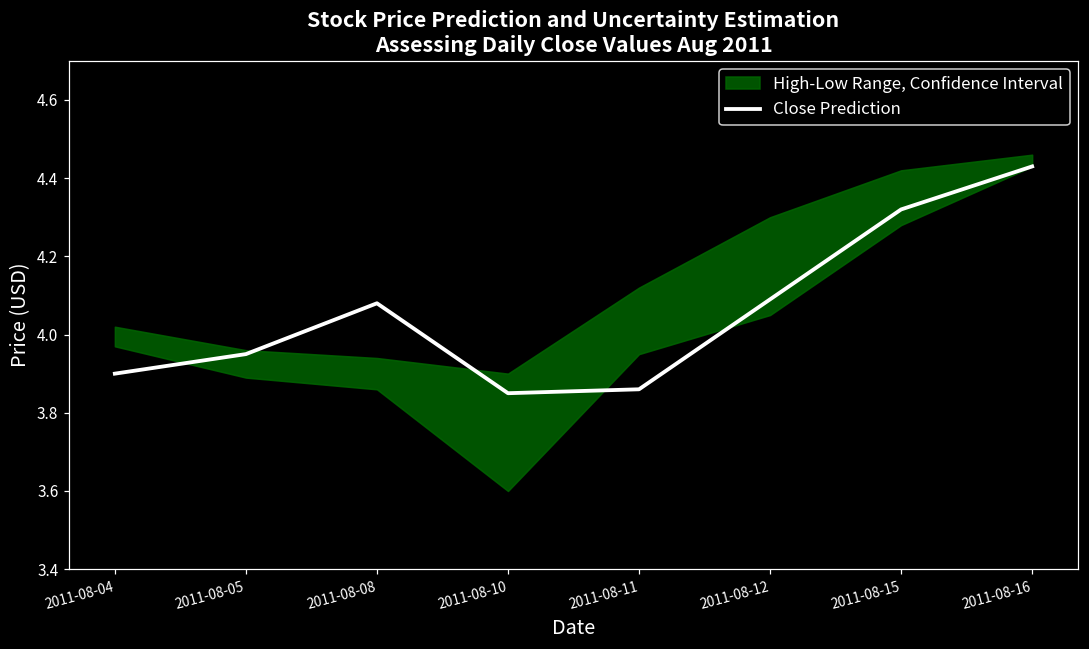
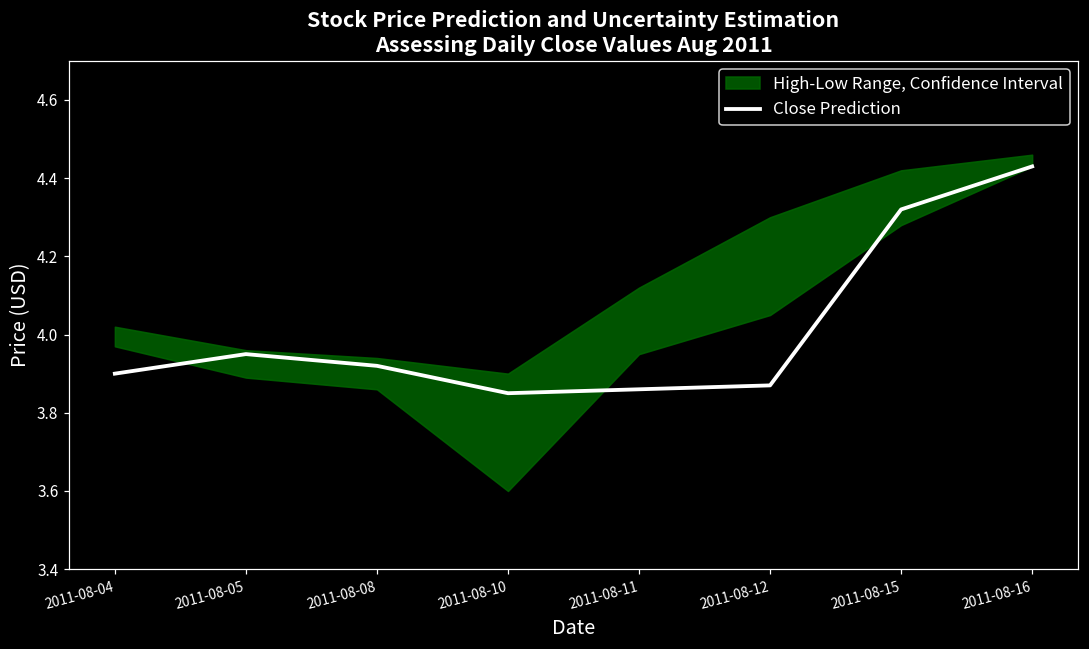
  {
    "Close Prediction": {
      "2011-08-04": 3.90,
      "2011-08-05": 3.95,
-     "2011-08-08": 4.08,
+     "2011-08-08": 3.92,
      "2011-08-10": 3.85,
      "2011-08-11": 3.86,
-     "2011-08-12": 4.09,
+     "2011-08-12": 3.87,
      "2011-08-15": 4.32,
      "2011-08-16": 4.43
    }
  }
